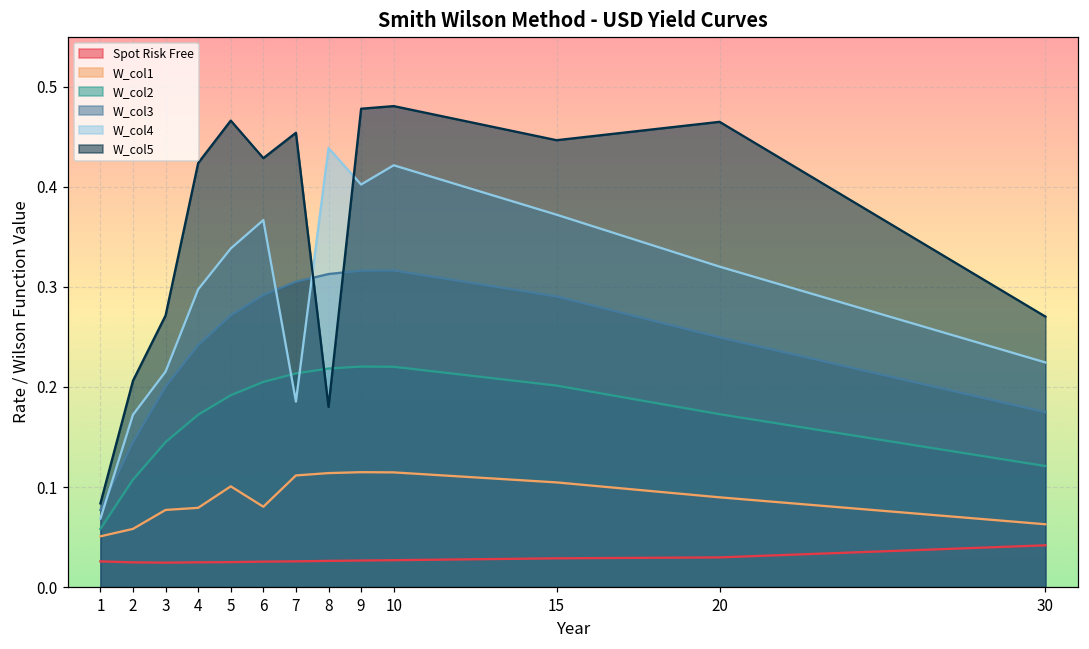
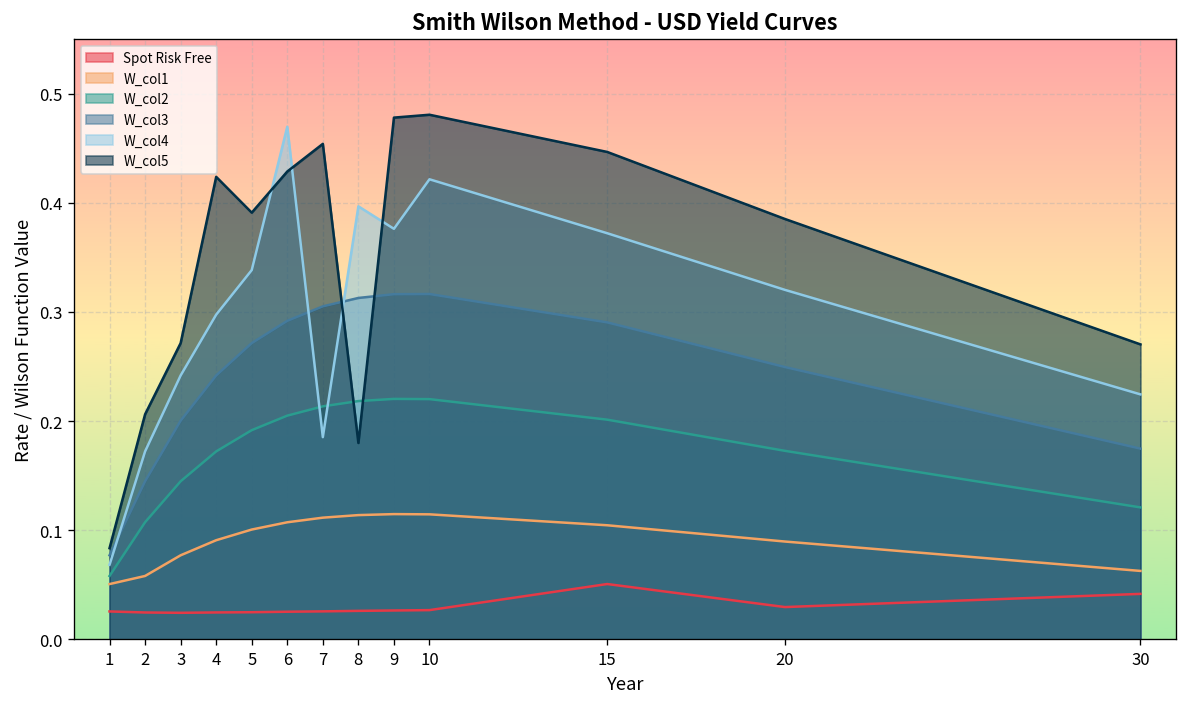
  {
    "Spot Risk Free": {
      "1": 0.03,
      "2": 0.02,
      "3": 0.02,
      "4": 0.02,
      "5": 0.02,
      "6": 0.03,
      "7": 0.03,
      "8": 0.03,
      "9": 0.03,
      "10": 0.03,
-     "15": 0.03,
+     "15": 0.05,
      "20": 0.03,
      "30": 0.04
    },
    "W_col1": {
      "1": 0.05,
      "2": 0.06,
      "3": 0.08,
-     "4": 0.08,
+     "4": 0.09,
      "5": 0.10,
-     "6": 0.08,
+     "6": 0.11,
      "7": 0.11,
      "8": 0.11,
      "9": 0.11,
      "10": 0.11,
      "15": 0.10,
      "20": 0.09,
      "30": 0.06
    },
    "W_col4": {
      "1": 0.07,
      "2": 0.17,
-     "3": 0.22,
+     "3": 0.24,
      "4": 0.30,
      "5": 0.34,
-     "6": 0.37,
+     "6": 0.47,
      "7": 0.19,
-     "8": 0.44,
-     "9": 0.40,
+     "8": 0.40,
+     "9": 0.38,
      "10": 0.42,
      "15": 0.37,
      "20": 0.32,
      "30": 0.22
    },
    "W_col5": {
      "1": 0.08,
      "2": 0.21,
      "3": 0.27,
      "4": 0.42,
-     "5": 0.47,
+     "5": 0.39,
      "6": 0.43,
      "7": 0.45,
      "8": 0.18,
      "9": 0.48,
      "10": 0.48,
      "15": 0.45,
-     "20": 0.46,
+     "20": 0.39,
      "30": 0.27
    }
  }
